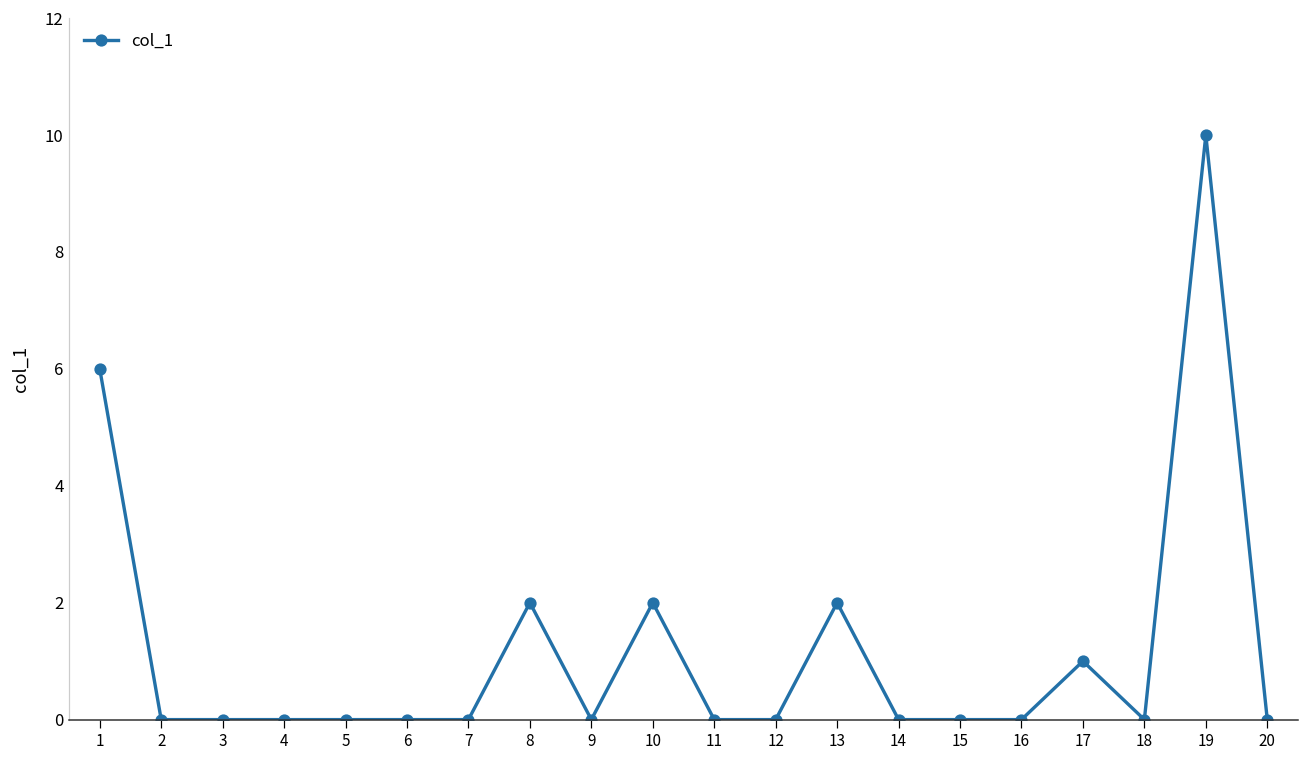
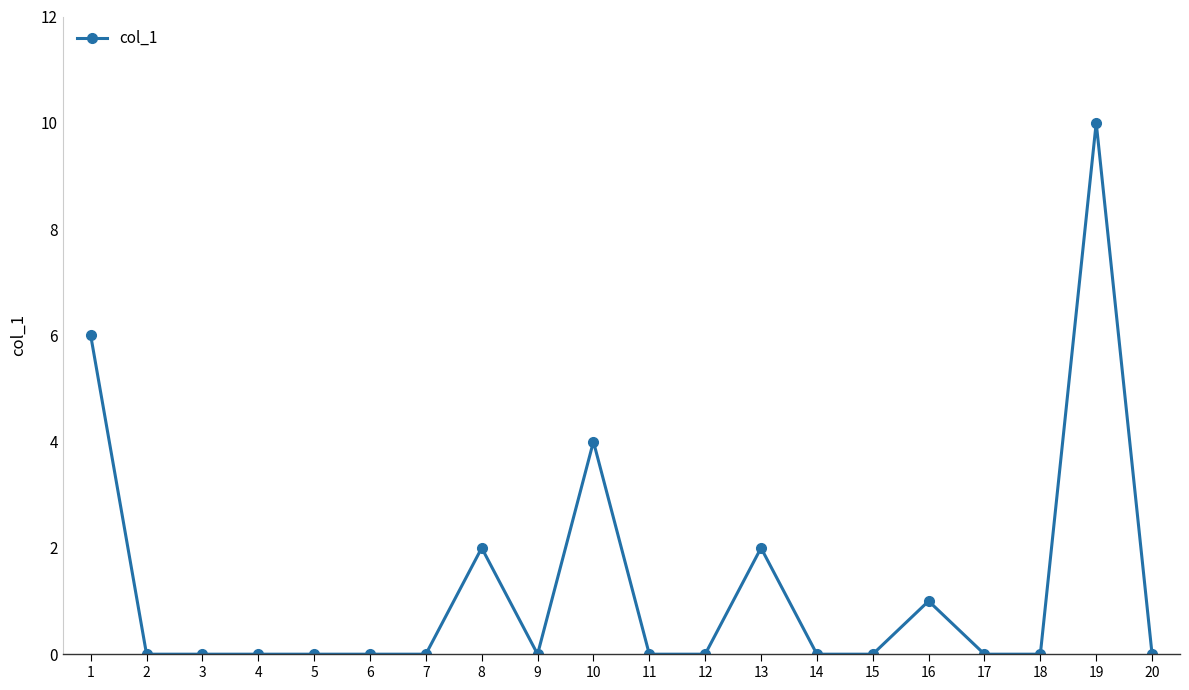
  {
    "1": 6,
    "2": 0,
    "3": 0,
    "4": 0,
    "5": 0,
    "6": 0,
    "7": 0,
    "8": 2,
    "9": 0,
-   "10": 2,
+   "10": 4,
    "11": 0,
    "12": 0,
    "13": 2,
    "14": 0,
    "15": 0,
-   "16": 0,
-   "17": 1,
+   "16": 1,
+   "17": 0,
    "18": 0,
    "19": 10,
    "20": 0
  }
